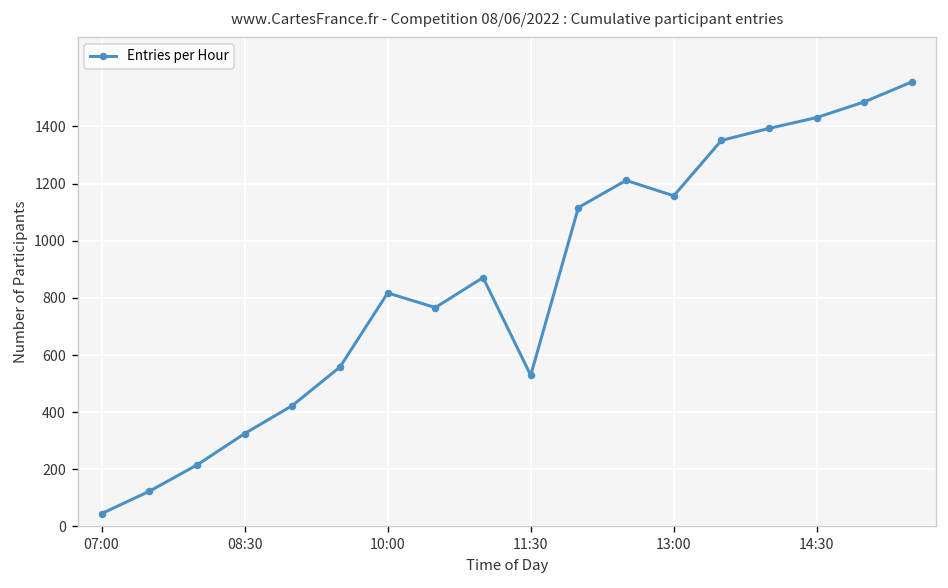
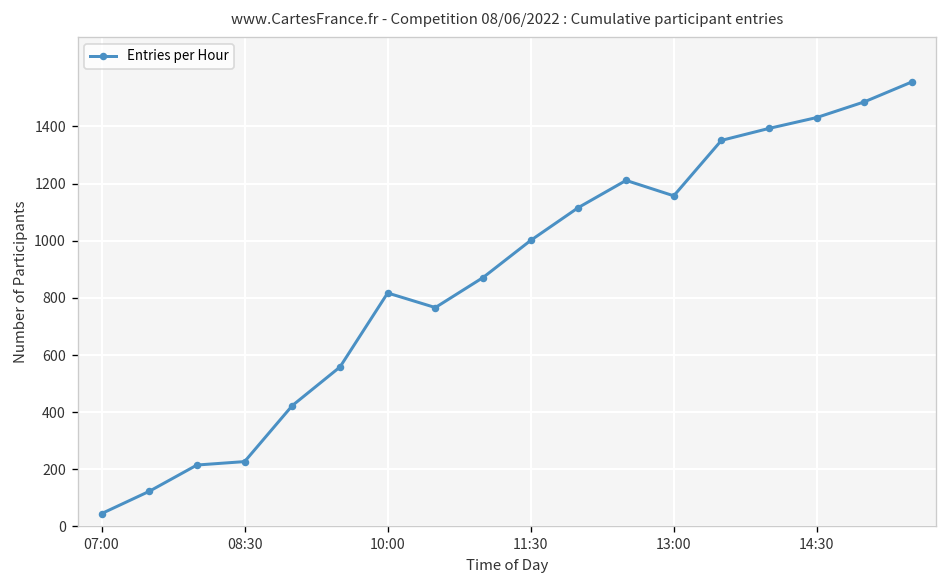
  {
    "07:00": 50,
-   "08:30": 330,
+   "08:30": 230,
    "10:00": 820,
-   "11:30": 530,
+   "11:30": 1000,
    "13:00": 1160,
    "14:30": 1430
  }
